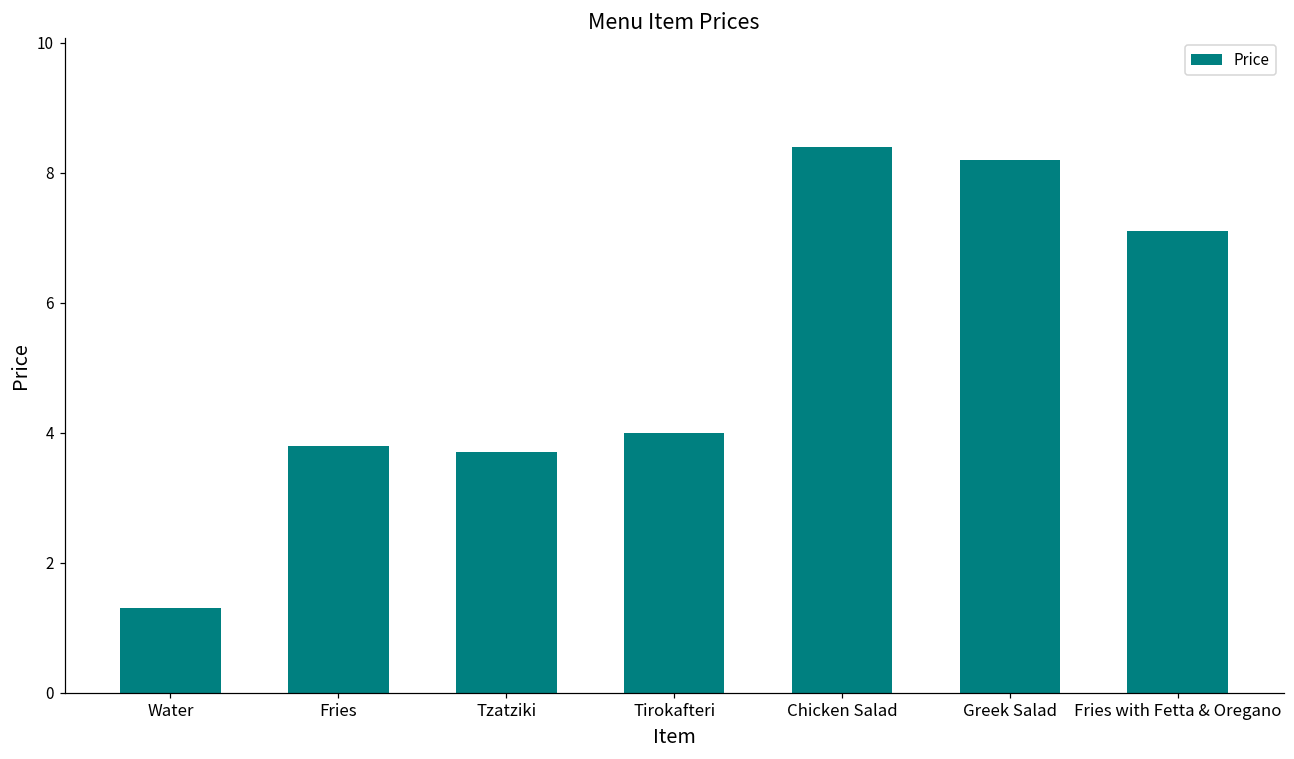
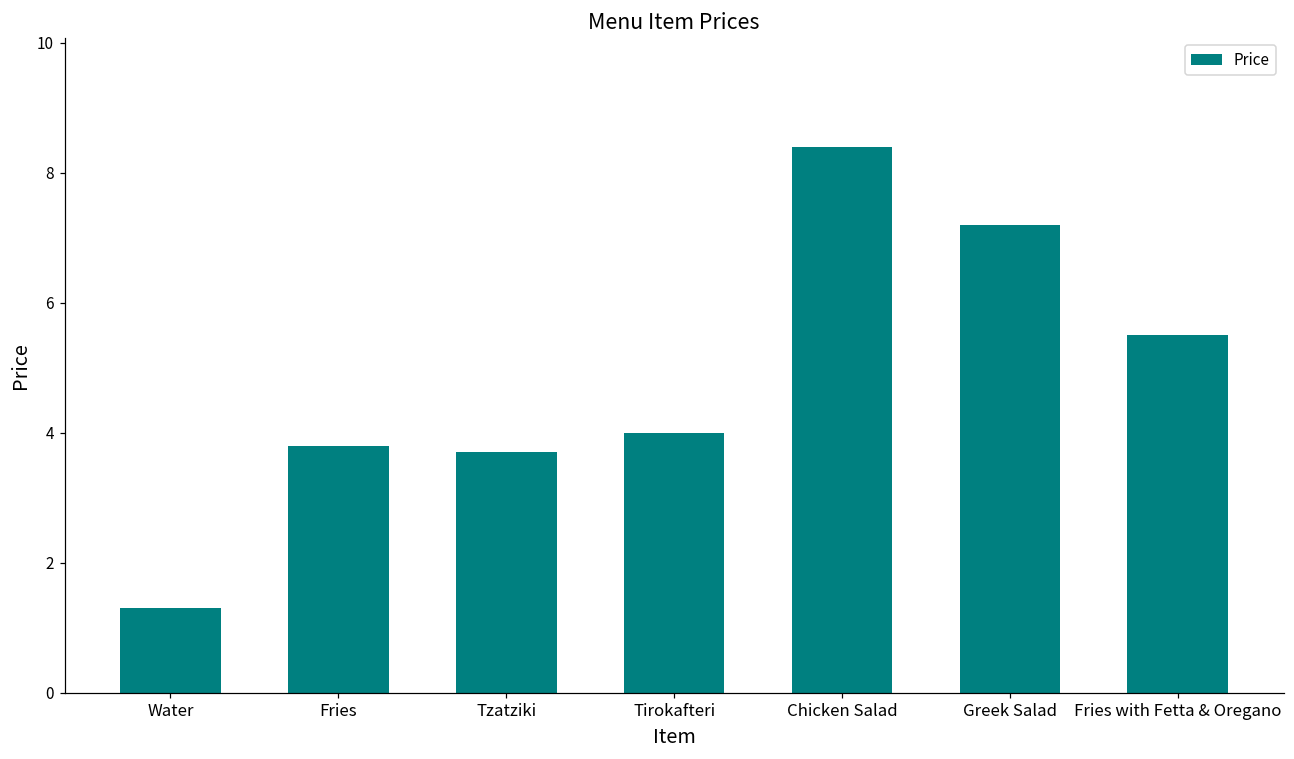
  {
    "Water": 1.3,
    "Fries": 3.8,
    "Tzatziki": 3.7,
    "Tirokafteri": 4.0,
    "Chicken Salad": 8.4,
-   "Greek Salad": 8.2,
-   "Fries with Fetta & Oregano": 7.1
+   "Greek Salad": 7.2,
+   "Fries with Fetta & Oregano": 5.5
  }
